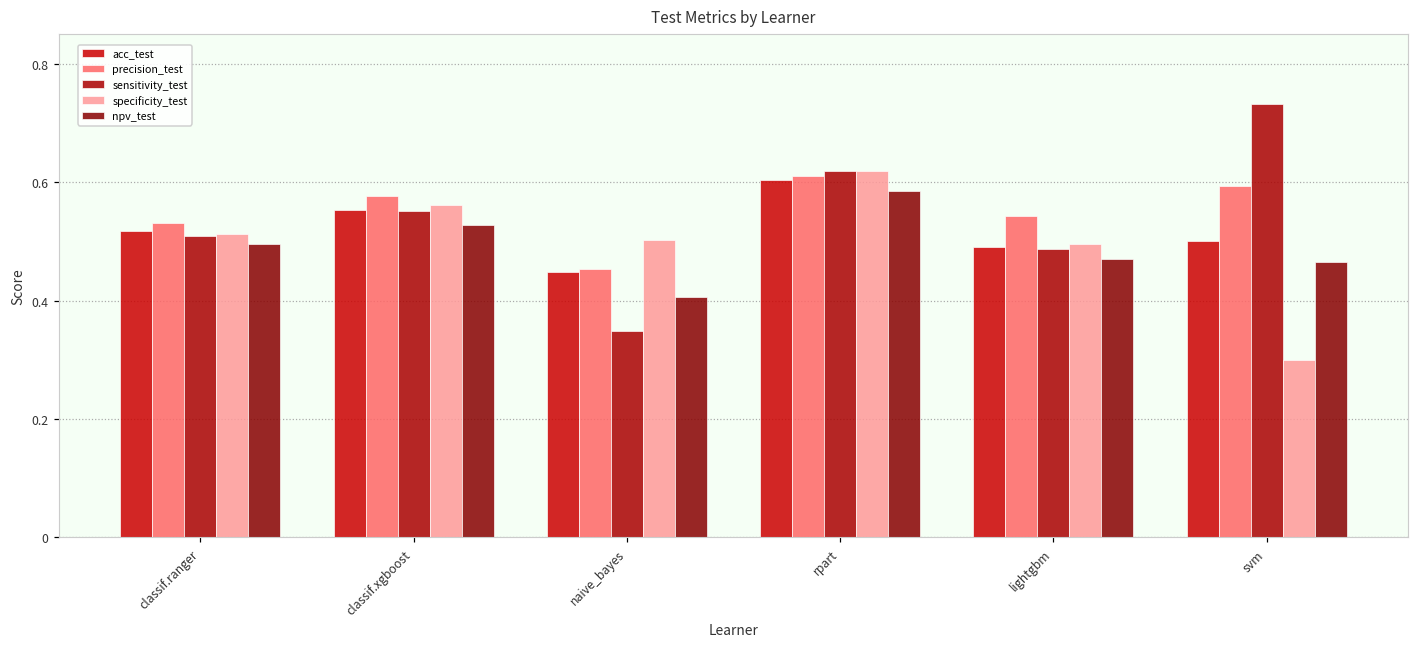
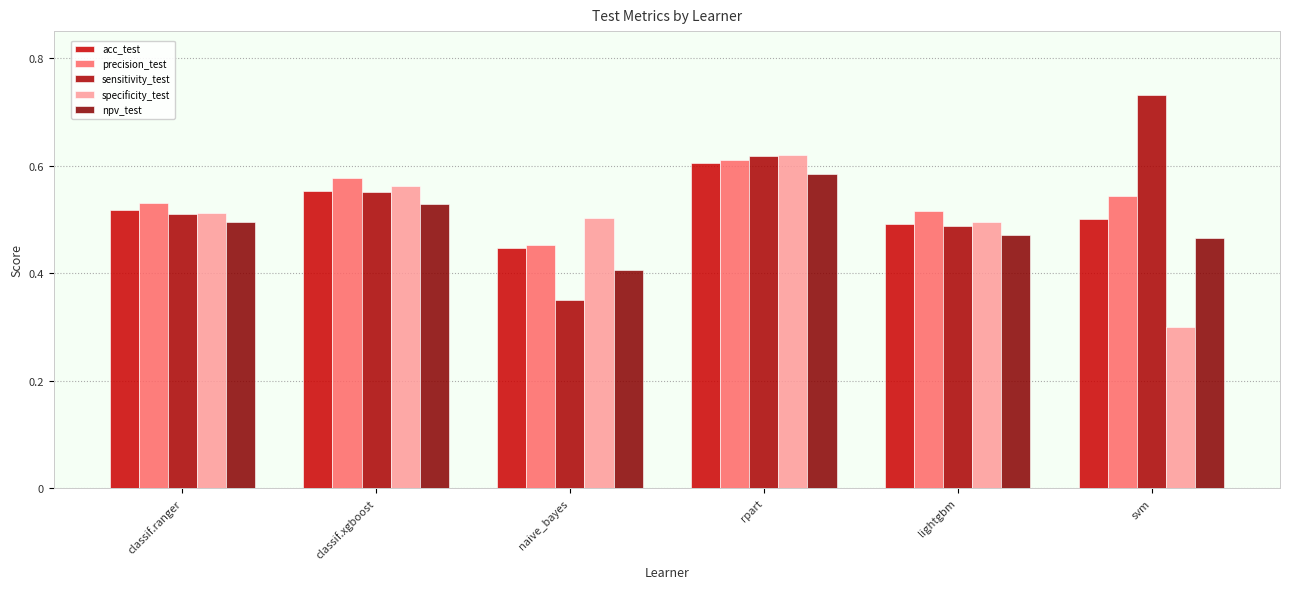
  {
    "precision_test": {
      "classif.ranger": 0.53,
      "classif.xgboost": 0.58,
      "naive_bayes": 0.45,
      "rpart": 0.61,
-     "lightgbm": 0.54,
-     "svm": 0.59
+     "lightgbm": 0.52,
+     "svm": 0.54
    },
    "specificity_test": {
      "classif.ranger": 0.51,
      "classif.xgboost": 0.56,
      "naive_bayes": 0.50,
      "rpart": 0.62,
      "lightgbm": 0.49,
      "svm": 0.30
    }
  }
